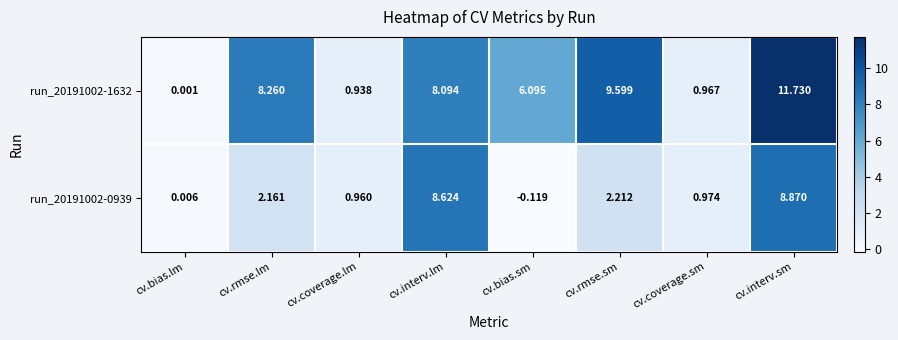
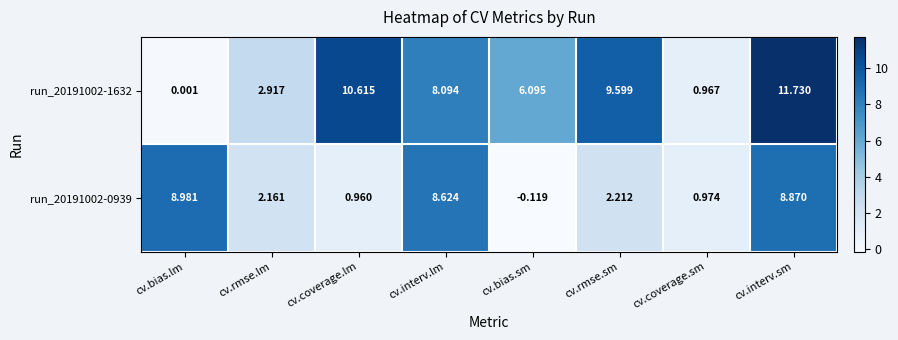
  {
    "run_20191002-1632": {
      "cv.bias.lm": 0.001,
-     "cv.rmse.lm": 8.260,
-     "cv.coverage.lm": 0.938,
+     "cv.rmse.lm": 2.917,
+     "cv.coverage.lm": 10.615,
      "cv.interv.lm": 8.094,
      "cv.bias.sm": 6.095,
      "cv.rmse.sm": 9.599,
      "cv.coverage.sm": 0.967,
      "cv.interv.sm": 11.730
    },
    "run_20191002-0939": {
-     "cv.bias.lm": 0.006,
+     "cv.bias.lm": 8.981,
      "cv.rmse.lm": 2.161,
      "cv.coverage.lm": 0.960,
      "cv.interv.lm": 8.624,
      "cv.bias.sm": -0.119,
      "cv.rmse.sm": 2.212,
      "cv.coverage.sm": 0.974,
      "cv.interv.sm": 8.870
    }
  }
